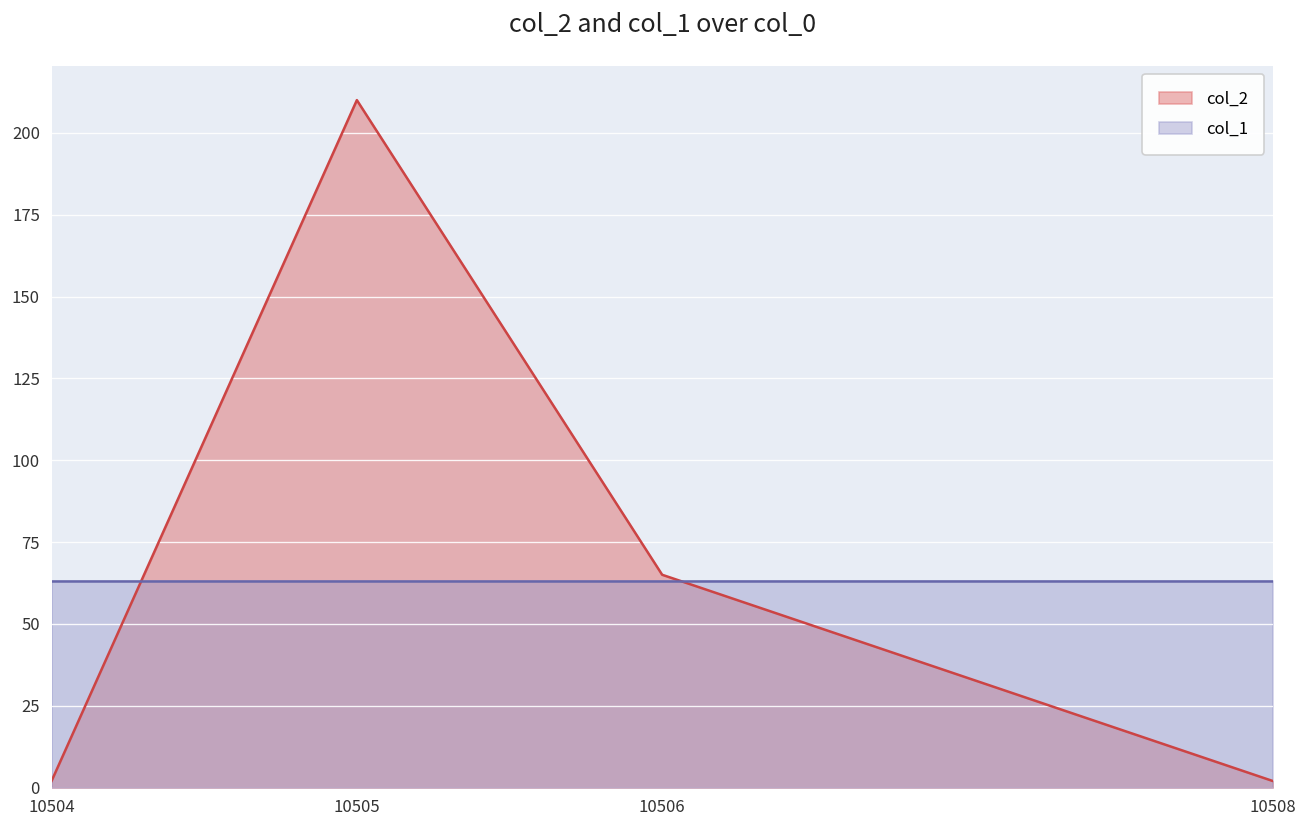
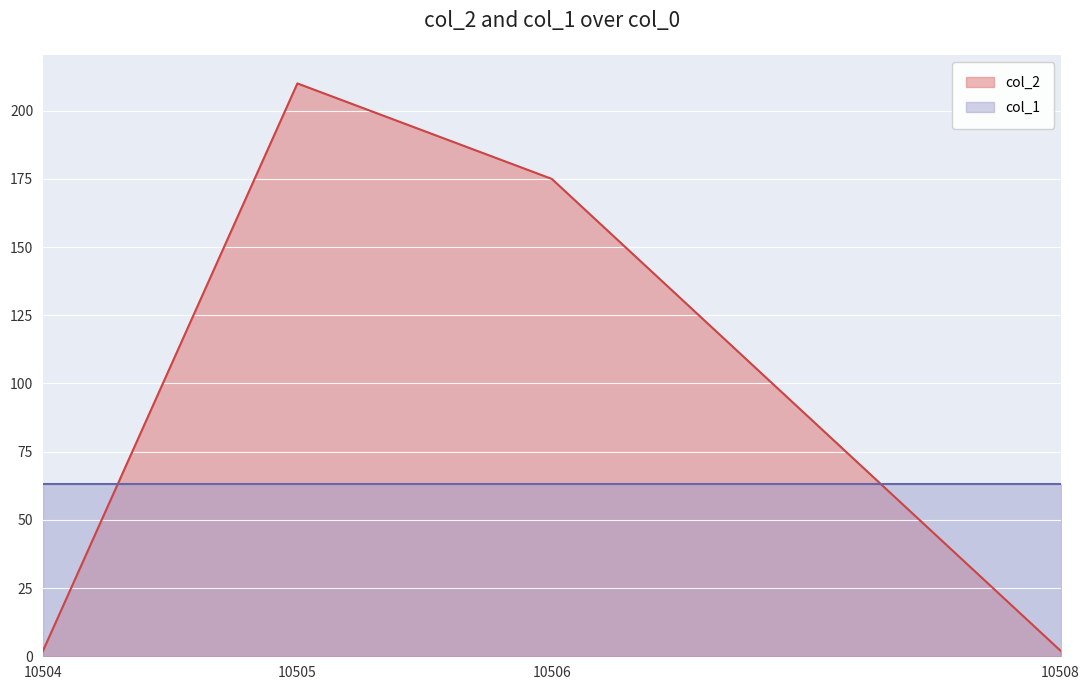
  {
    "col_2": {
      "10504": 2,
      "10505": 210,
-     "10506": 65,
+     "10506": 175,
      "10508": 2
    },
    "col_1": {
      "10504": 63,
      "10505": 63,
      "10506": 63,
      "10508": 63
    }
  }
